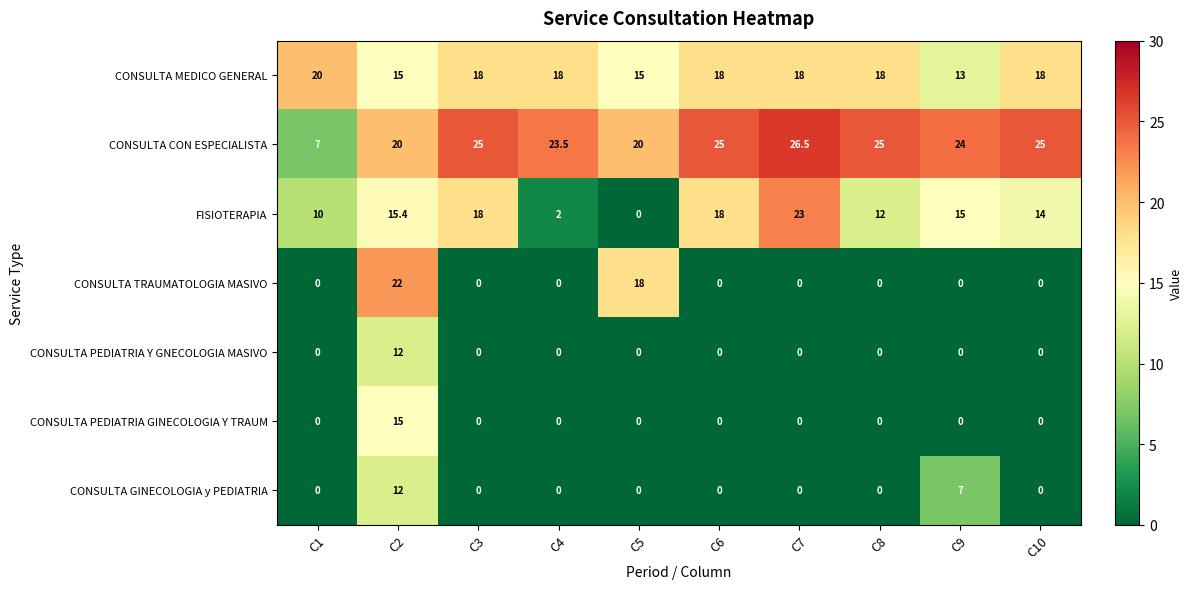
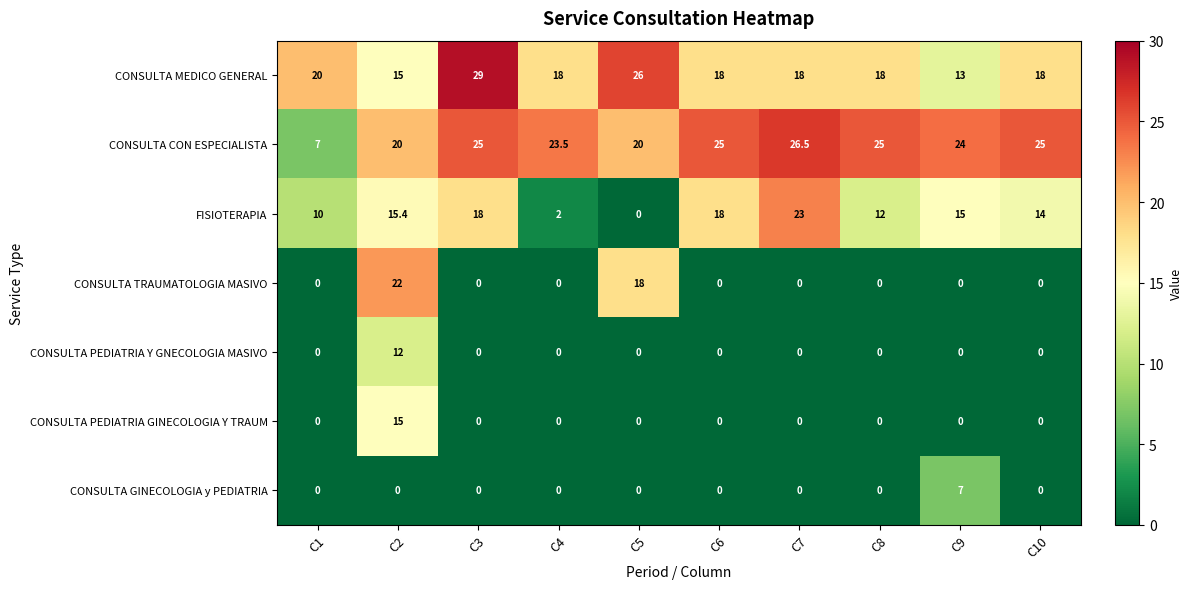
  {
    "CONSULTA MEDICO GENERAL": {
      "C1": 20,
      "C2": 15,
-     "C3": 18,
+     "C3": 29,
      "C4": 18,
-     "C5": 15,
+     "C5": 26,
      "C6": 18,
      "C7": 18,
      "C8": 18,
      "C9": 13,
      "C10": 18
    },
    "CONSULTA CON ESPECIALISTA": {
      "C1": 7,
      "C2": 20,
      "C3": 25,
      "C4": 23.5,
      "C5": 20,
      "C6": 25,
      "C7": 26.5,
      "C8": 25,
      "C9": 24,
      "C10": 25
    },
    "FISIOTERAPIA": {
      "C1": 10,
      "C2": 15.4,
      "C3": 18,
      "C4": 2,
      "C5": 0,
      "C6": 18,
      "C7": 23,
      "C8": 12,
      "C9": 15,
      "C10": 14
    },
    "CONSULTA TRAUMATOLOGIA MASIVO": {
      "C1": 0,
      "C2": 22,
      "C3": 0,
      "C4": 0,
      "C5": 18,
      "C6": 0,
      "C7": 0,
      "C8": 0,
      "C9": 0,
      "C10": 0
    },
    "CONSULTA PEDIATRIA Y GNECOLOGIA MASIVO": {
      "C1": 0,
      "C2": 12,
      "C3": 0,
      "C4": 0,
      "C5": 0,
      "C6": 0,
      "C7": 0,
      "C8": 0,
      "C9": 0,
      "C10": 0
    },
    "CONSULTA PEDIATRIA GINECOLOGIA Y TRAUM": {
      "C1": 0,
      "C2": 15,
      "C3": 0,
      "C4": 0,
      "C5": 0,
      "C6": 0,
      "C7": 0,
      "C8": 0,
      "C9": 0,
      "C10": 0
    },
    "CONSULTA GINECOLOGIA y PEDIATRIA": {
      "C1": 0,
-     "C2": 12,
+     "C2": 0,
      "C3": 0,
      "C4": 0,
      "C5": 0,
      "C6": 0,
      "C7": 0,
      "C8": 0,
      "C9": 7,
      "C10": 0
    }
  }
